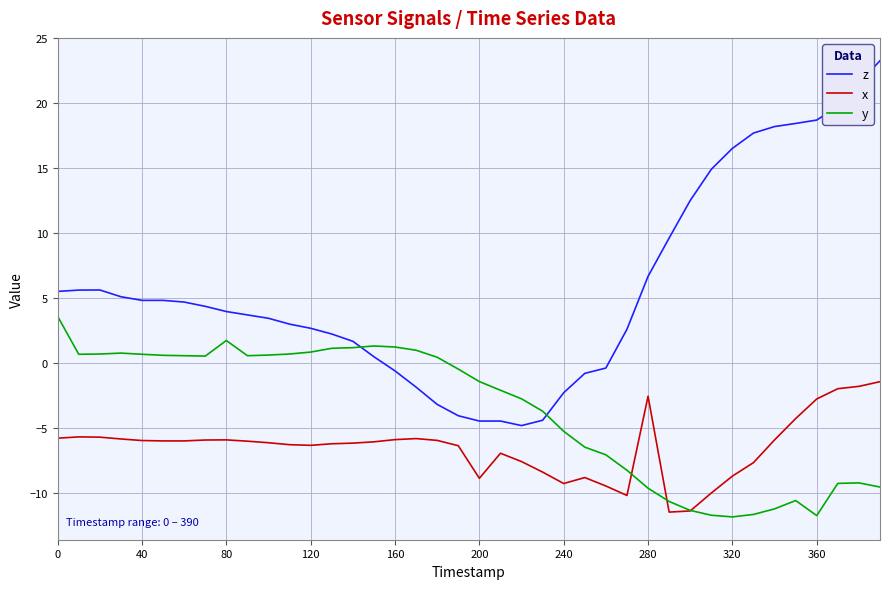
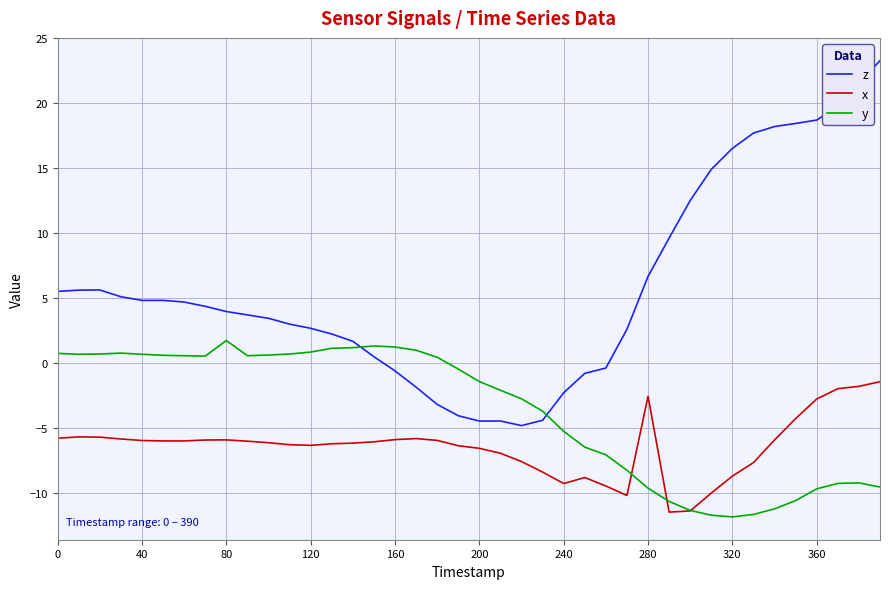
  {
    "z": {
      "0": 5.5,
      "40": 4.8,
      "80": 4.0,
      "120": 2.7,
      "160": -0.6,
      "200": -4.5,
      "240": -2.3,
      "280": 6.7,
      "320": 16.5,
      "360": 18.7
    },
    "x": {
      "0": -5.8,
      "40": -6.0,
      "80": -5.9,
      "120": -6.3,
      "160": -5.9,
-     "200": -8.9,
+     "200": -6.6,
      "240": -9.3,
      "280": -2.6,
      "320": -8.7,
      "360": -2.8
    },
    "y": {
-     "0": 3.6,
+     "0": 0.8,
      "40": 0.7,
      "80": 1.7,
      "120": 0.9,
      "160": 1.2,
      "200": -1.4,
      "240": -5.3,
      "280": -9.6,
      "320": -11.8,
-     "360": -11.7
+     "360": -9.7
    }
  }
